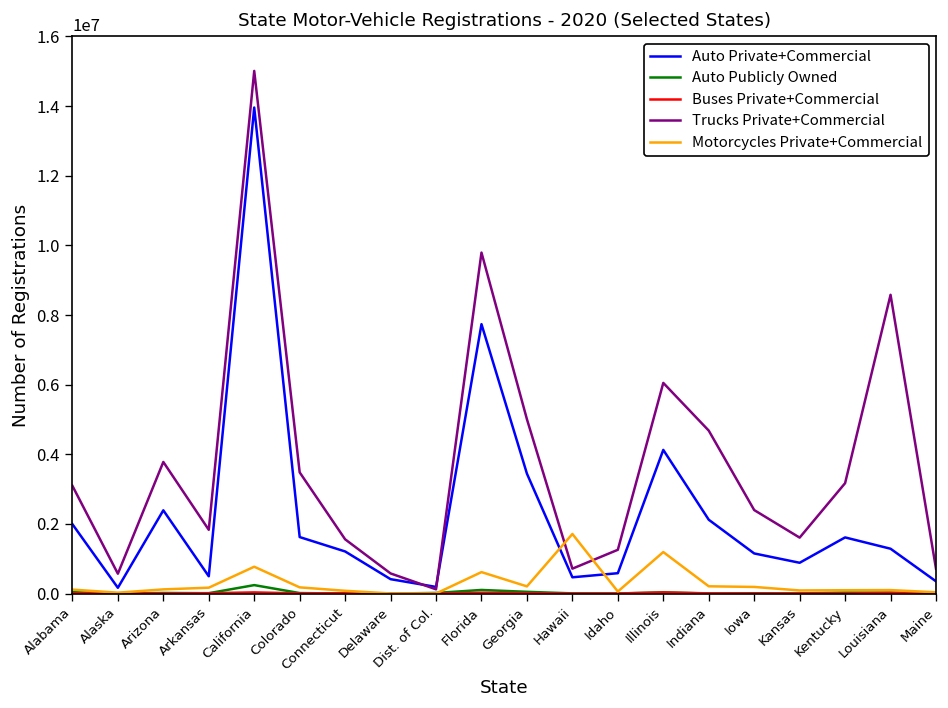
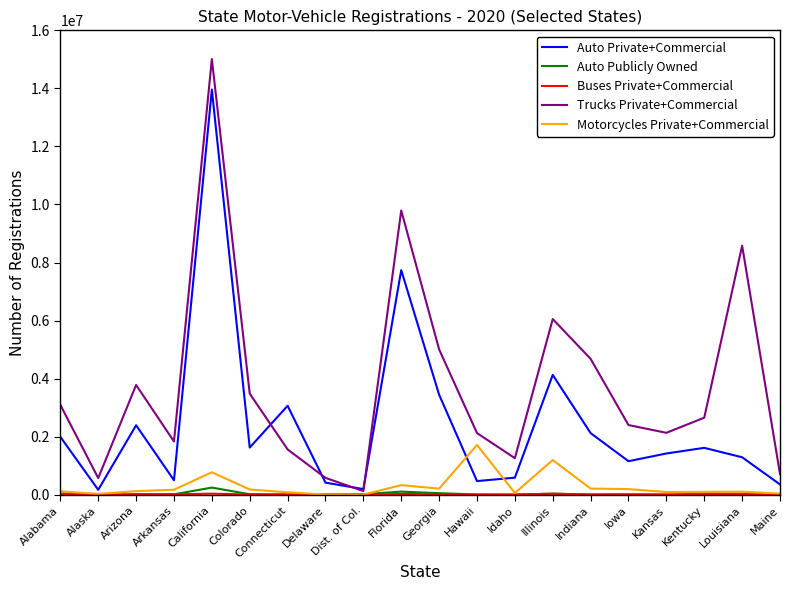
  {
    "Auto Private+Commercial": {
      "Alabama": 2000000,
      "Alaska": 200000,
      "Arizona": 2400000,
      "Arkansas": 500000,
      "California": 14000000,
      "Colorado": 1600000,
-     "Connecticut": 1200000,
+     "Connecticut": 3100000,
      "Delaware": 400000,
      "Florida": 7700000,
      "Georgia": 3400000,
      "Hawaii": 500000,
      "Idaho": 600000,
      "Illinois": 4100000,
      "Indiana": 2100000,
      "Iowa": 1200000,
-     "Kansas": 900000,
+     "Kansas": 1400000,
      "Kentucky": 1600000,
      "Louisiana": 1300000,
      "Maine": 400000
    },
    "Auto Publicly Owned": {
      "California": 200000
    },
    "Buses Private+Commercial": {
      "California": 0
    },
    "Trucks Private+Commercial": {
      "Alabama": 3100000,
      "Alaska": 600000,
      "Arizona": 3800000,
      "Arkansas": 1800000,
      "California": 15000000,
      "Colorado": 3500000,
      "Connecticut": 1600000,
      "Delaware": 600000,
      "Florida": 9800000,
      "Georgia": 5000000,
-     "Hawaii": 700000,
+     "Hawaii": 2100000,
      "Idaho": 1300000,
      "Illinois": 6100000,
      "Indiana": 4700000,
      "Iowa": 2400000,
-     "Kansas": 1600000,
-     "Kentucky": 3200000,
+     "Kansas": 2100000,
+     "Kentucky": 2700000,
      "Louisiana": 8600000,
      "Maine": 700000
    },
    "Motorcycles Private+Commercial": {
      "Arizona": 100000,
      "Arkansas": 200000,
      "California": 800000,
      "Colorado": 200000,
-     "Florida": 600000,
+     "Florida": 300000,
      "Georgia": 200000,
      "Hawaii": 1700000,
      "Illinois": 1200000,
      "Indiana": 200000,
      "Iowa": 200000
    }
  }
